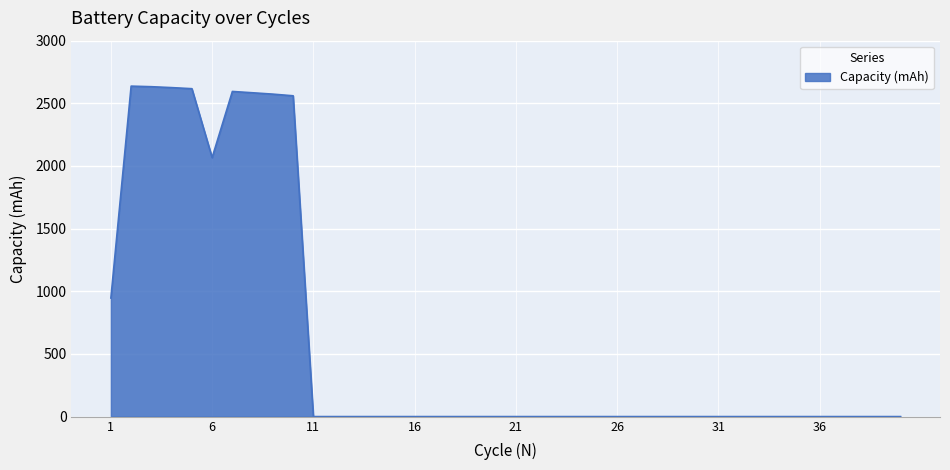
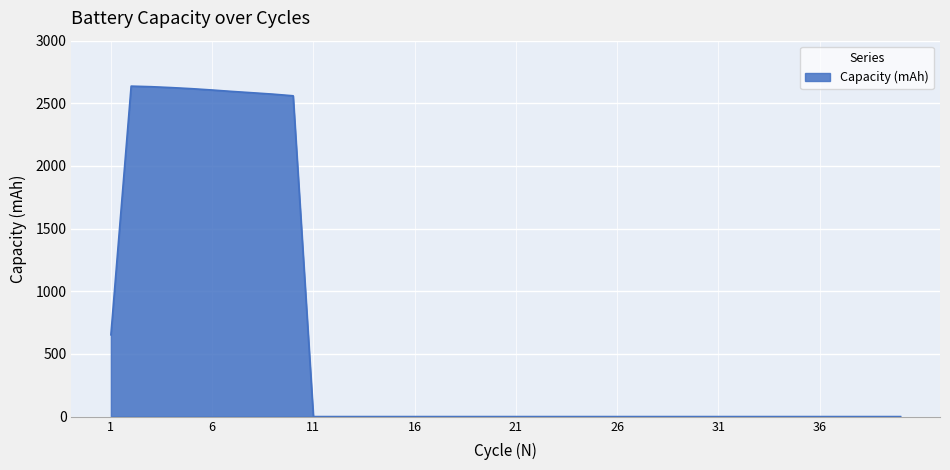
  {
-   "1": 950,
-   "6": 2070,
+   "1": 650,
+   "6": 2610,
    "11": 0,
    "16": 0,
    "21": 0,
    "26": 0,
    "31": 0,
    "36": 0
  }
